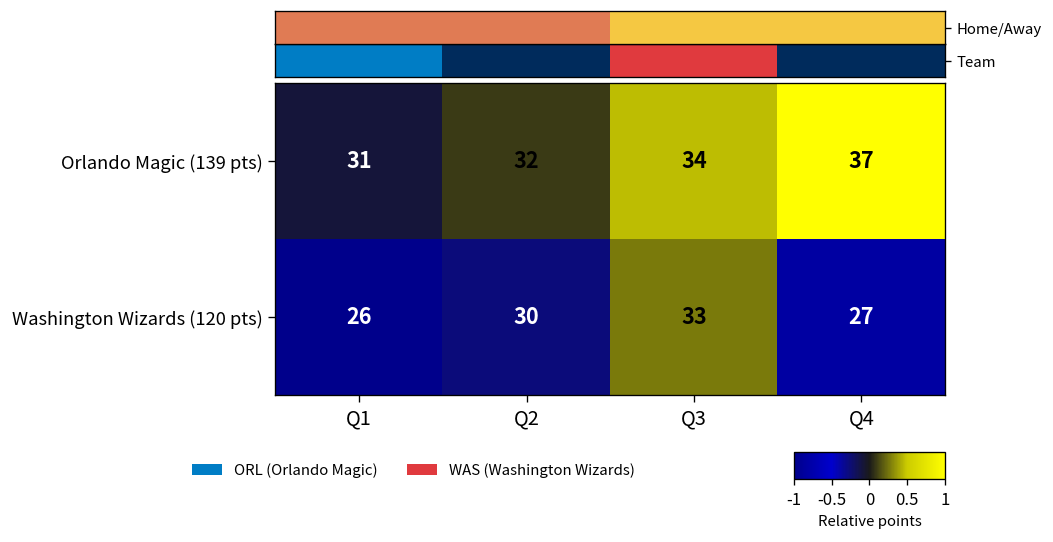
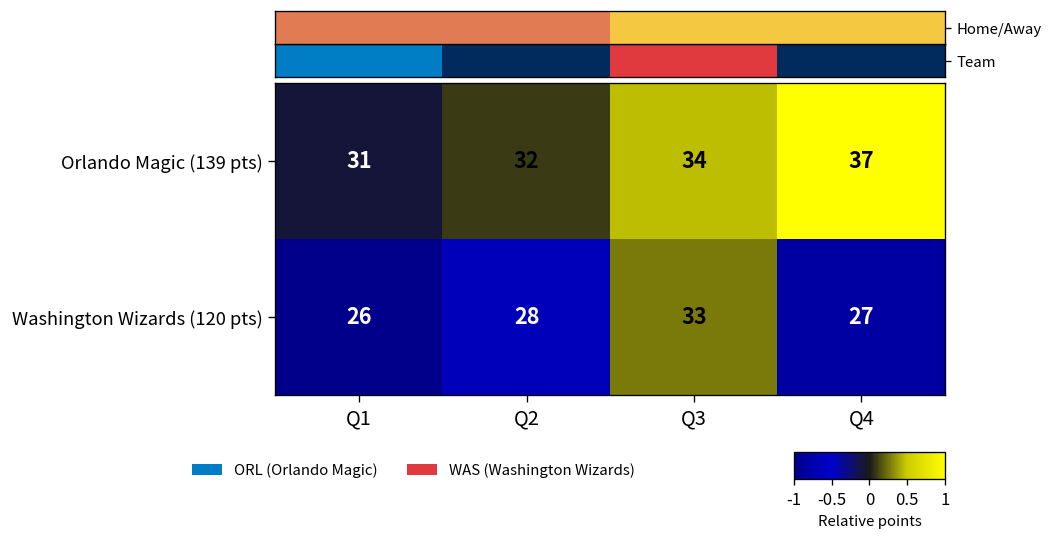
  {
    "NBA Game 22300259 Quarter Points": {
      "Orlando Magic (139 pts)": {
        "Q1": 31,
        "Q2": 32,
        "Q3": 34,
        "Q4": 37
      },
      "Washington Wizards (120 pts)": {
        "Q1": 26,
-       "Q2": 30,
+       "Q2": 28,
        "Q3": 33,
        "Q4": 27
      }
    }
  }
